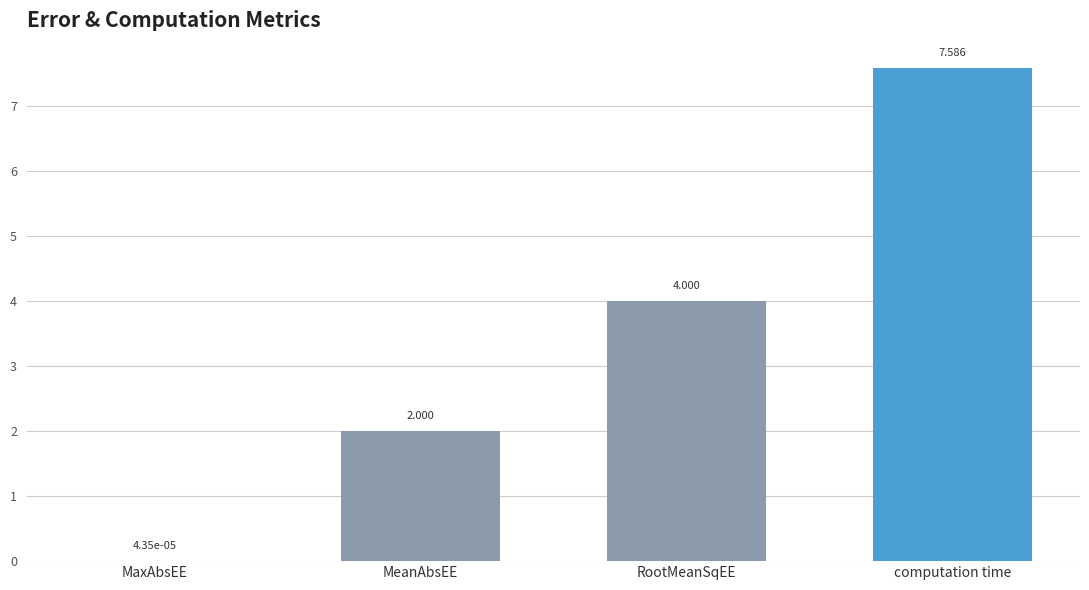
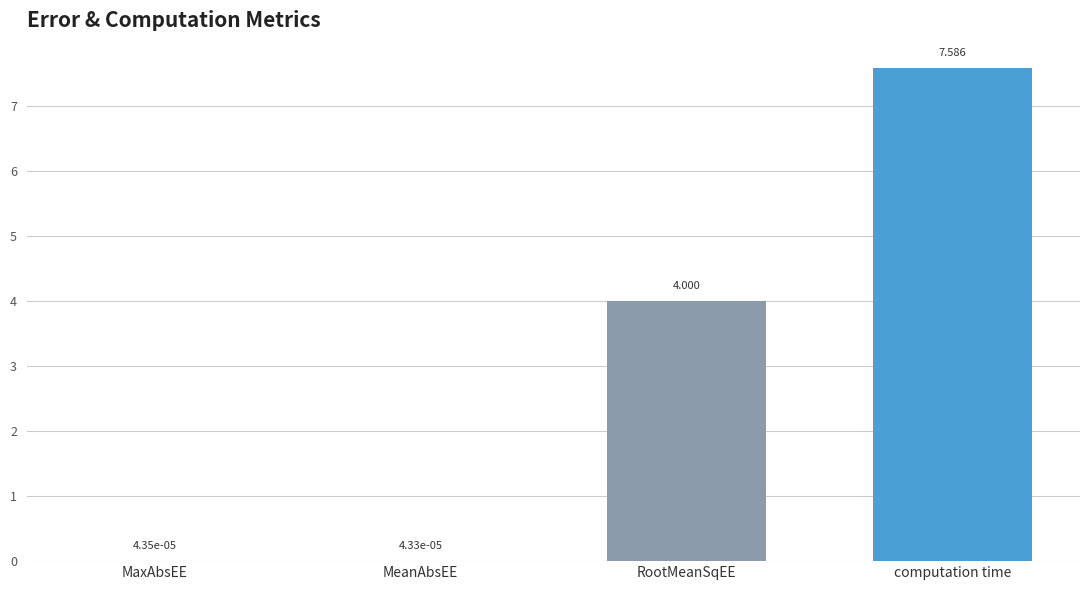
  {
    "MaxAbsEE": "4.35e-05",
-   "MeanAbsEE": "2.000",
+   "MeanAbsEE": "4.33e-05",
    "RootMeanSqEE": "4.000",
    "computation time": "7.586"
  }
